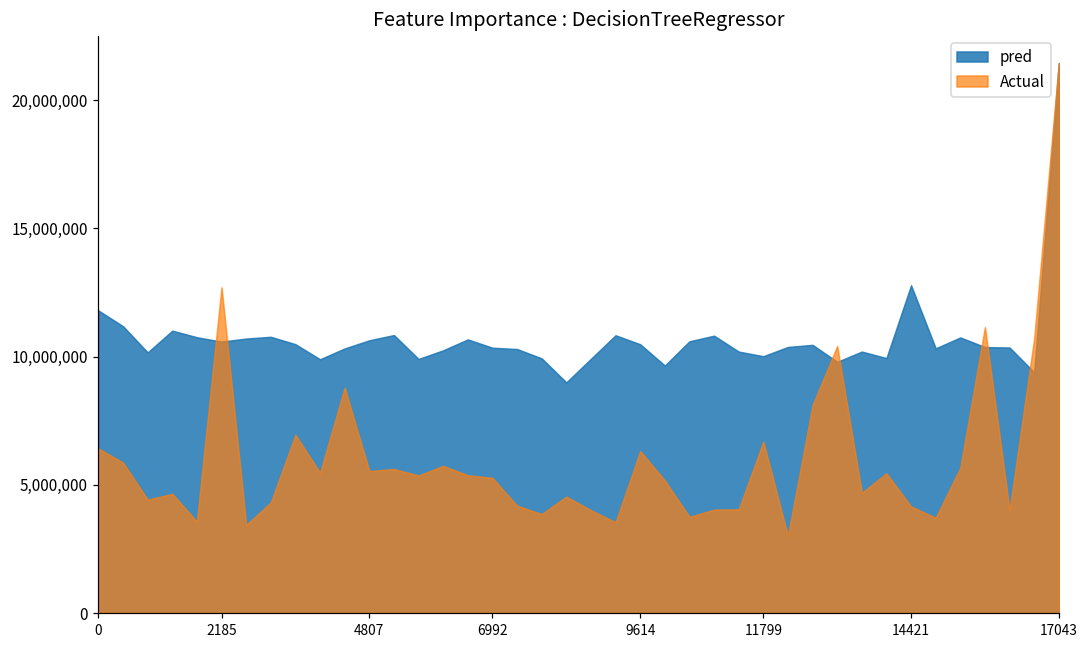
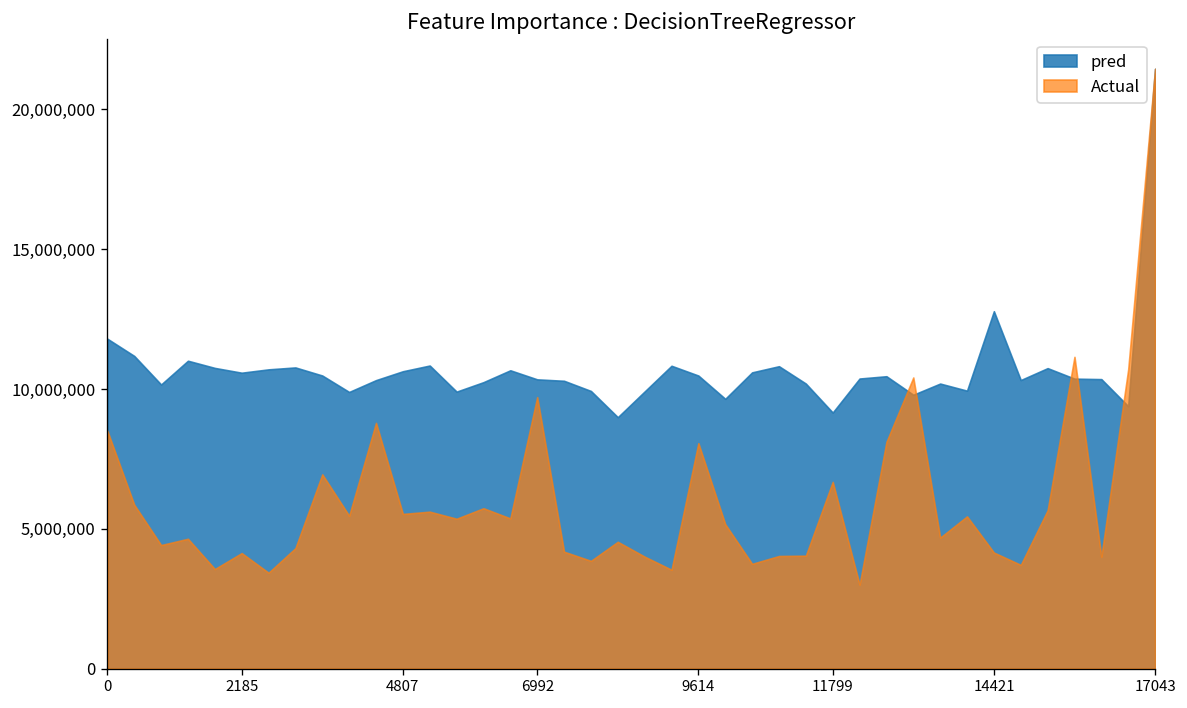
  {
    "pred": {
      "0": "11,800,000",
      "2185": "10,600,000",
      "4807": "10,600,000",
      "6992": "10,300,000",
      "9614": "10,500,000",
-     "11799": "10,000,000",
+     "11799": "9,200,000",
      "14421": "12,800,000"
    },
    "Actual": {
-     "0": "6,400,000",
-     "2185": "12,700,000",
+     "0": "8,500,000",
+     "2185": "4,100,000",
      "4807": "5,500,000",
-     "6992": "5,300,000",
-     "9614": "6,300,000",
+     "6992": "9,700,000",
+     "9614": "8,100,000",
      "11799": "6,700,000",
      "14421": "4,200,000"
    }
  }
